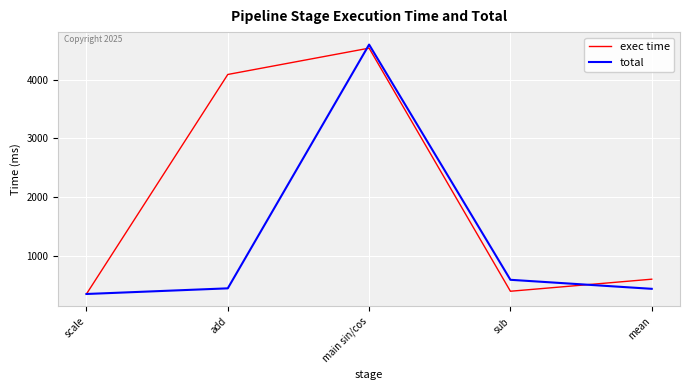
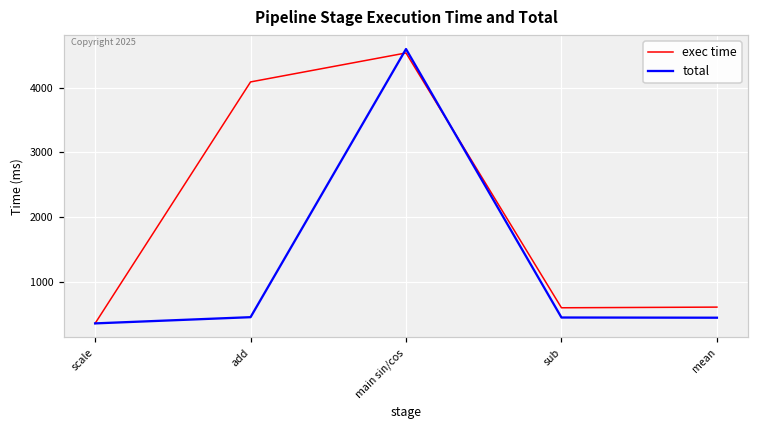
  {
    "exec time": {
      "add": 4100,
      "main sin/cos": 4500,
-     "sub": 400,
+     "sub": 600,
      "mean": 600
    },
    "total": {
      "add": 400,
      "main sin/cos": 4600,
-     "sub": 600,
+     "sub": 400,
      "mean": 400
    }
  }
